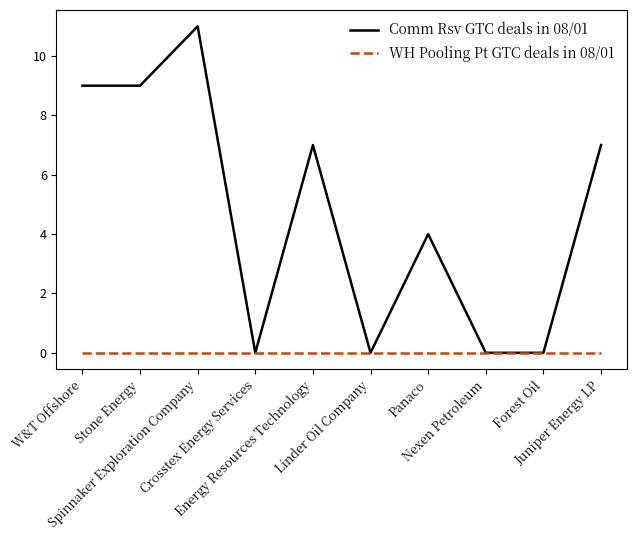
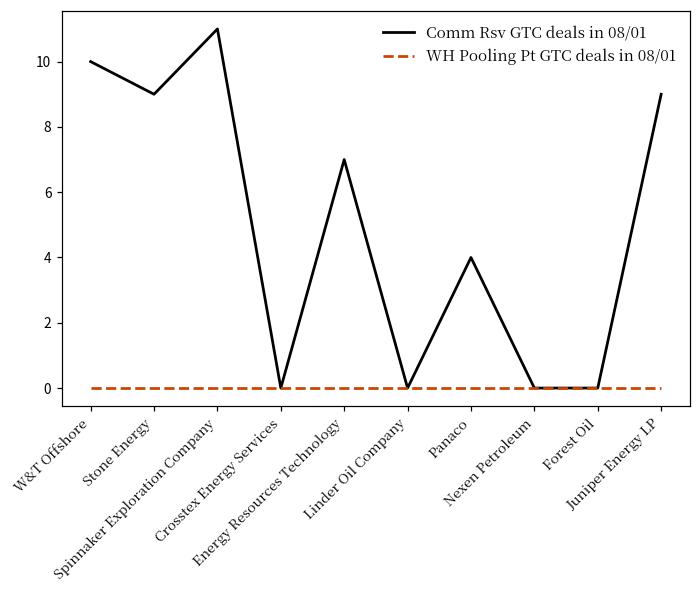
  {
    "Comm Rsv GTC deals in 08/01": {
-     "W&T Offshore": 9,
+     "W&T Offshore": 10,
      "Stone Energy": 9,
      "Spinnaker Exploration Company": 11,
      "Energy Resources Technology": 7,
      "Panaco": 4,
-     "Juniper Energy LP": 7
+     "Juniper Energy LP": 9
    },
    "WH Pooling Pt GTC deals in 08/01": {
      "W&T Offshore": 0,
      "Stone Energy": 0,
      "Spinnaker Exploration Company": 0,
      "Energy Resources Technology": 0,
      "Panaco": 0,
      "Juniper Energy LP": 0
    }
  }
